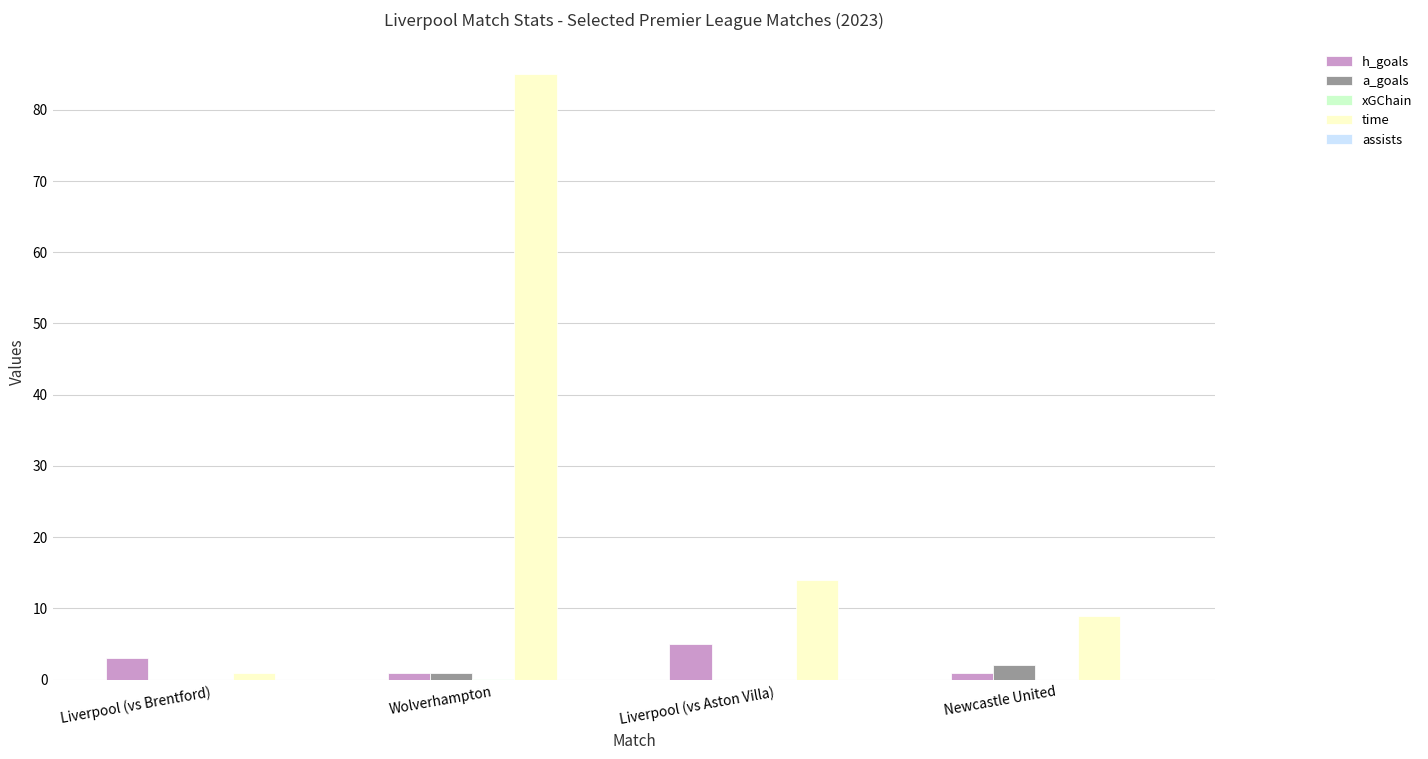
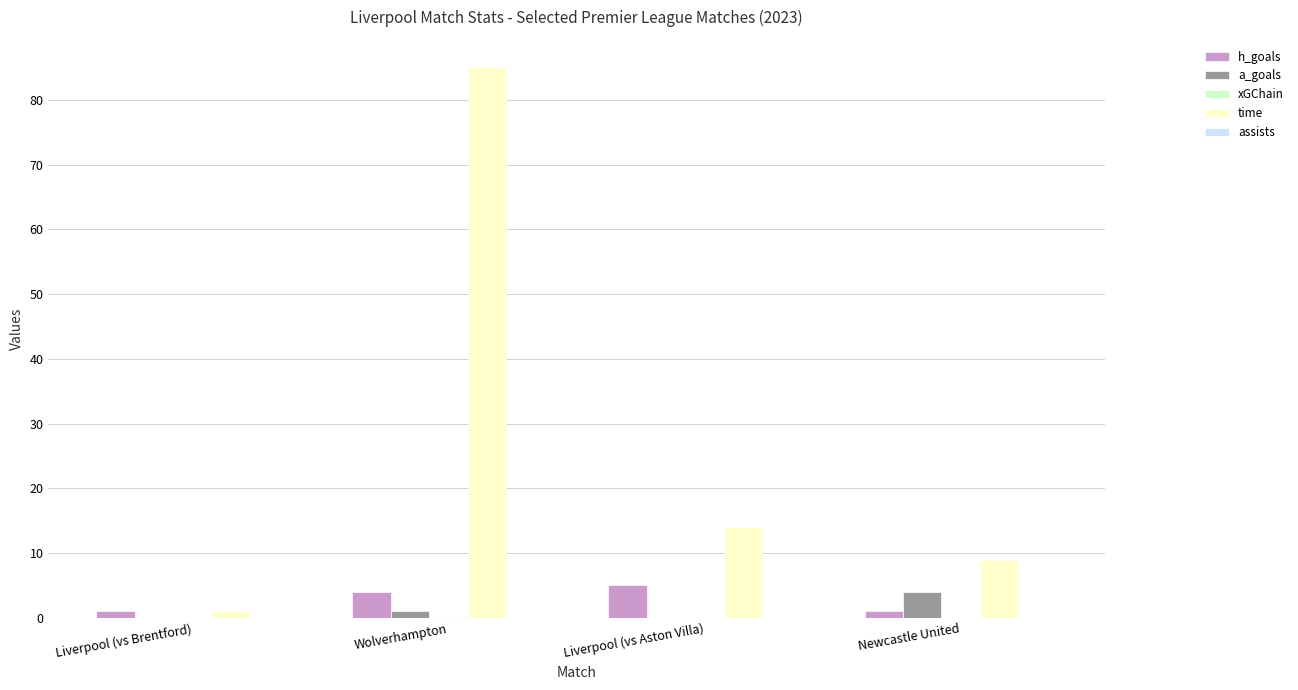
  {
    "h_goals": {
-     "Liverpool (vs Brentford)": 3,
-     "Wolverhampton": 1,
+     "Liverpool (vs Brentford)": 1,
+     "Wolverhampton": 4,
      "Liverpool (vs Aston Villa)": 5,
      "Newcastle United": 1
    },
    "a_goals": {
      "Liverpool (vs Brentford)": 0,
      "Wolverhampton": 1,
      "Liverpool (vs Aston Villa)": 0,
-     "Newcastle United": 2
+     "Newcastle United": 4
    }
  }
